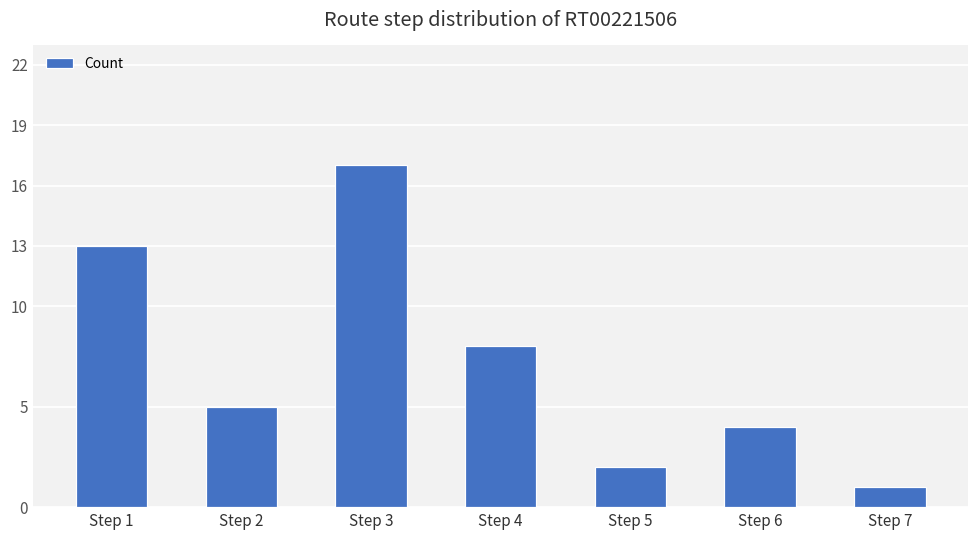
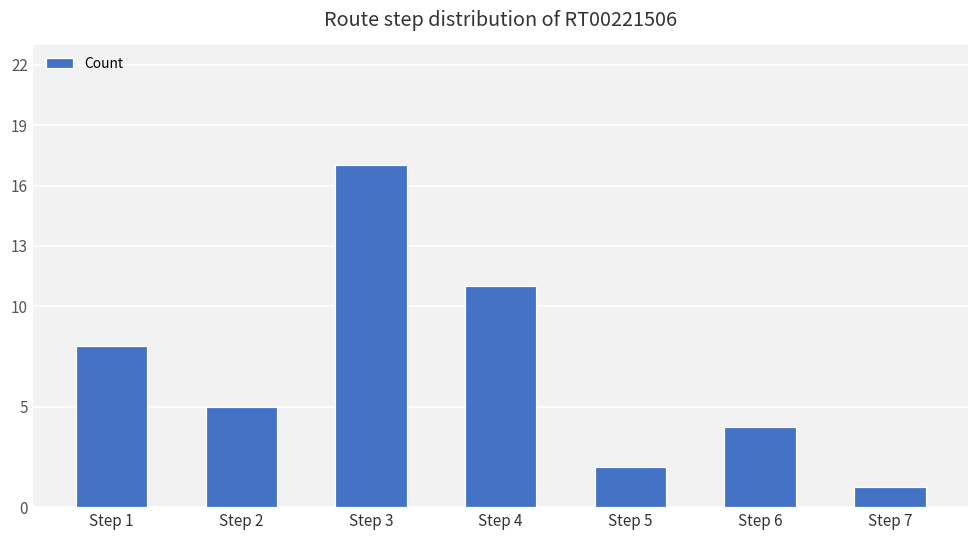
  {
-   "Step 1": 13,
+   "Step 1": 8,
    "Step 2": 5,
    "Step 3": 17,
-   "Step 4": 8,
+   "Step 4": 11,
    "Step 5": 2,
    "Step 6": 4,
    "Step 7": 1
  }
